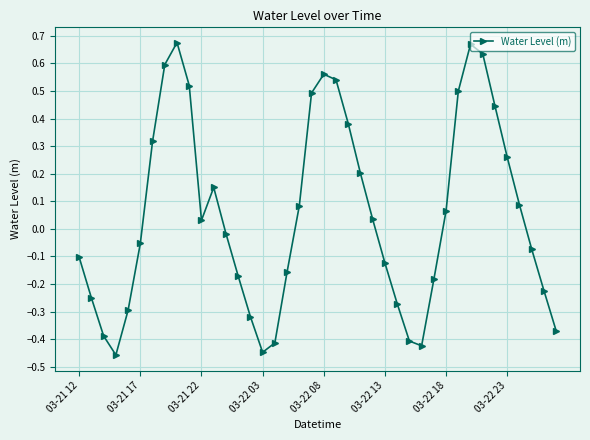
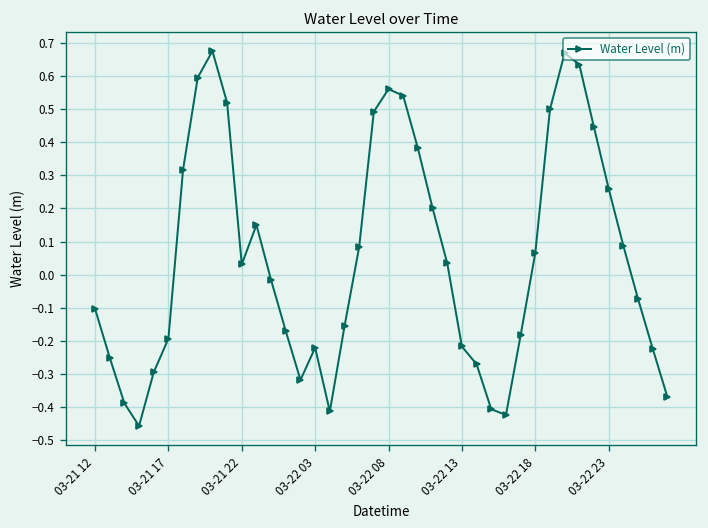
  {
    "03-21 12": -0.10,
-   "03-21 17": -0.05,
+   "03-21 17": -0.19,
    "03-21 22": 0.03,
-   "03-22 03": -0.45,
+   "03-22 03": -0.22,
    "03-22 08": 0.56,
-   "03-22 13": -0.12,
+   "03-22 13": -0.22,
    "03-22 18": 0.07,
    "03-22 23": 0.26
  }
